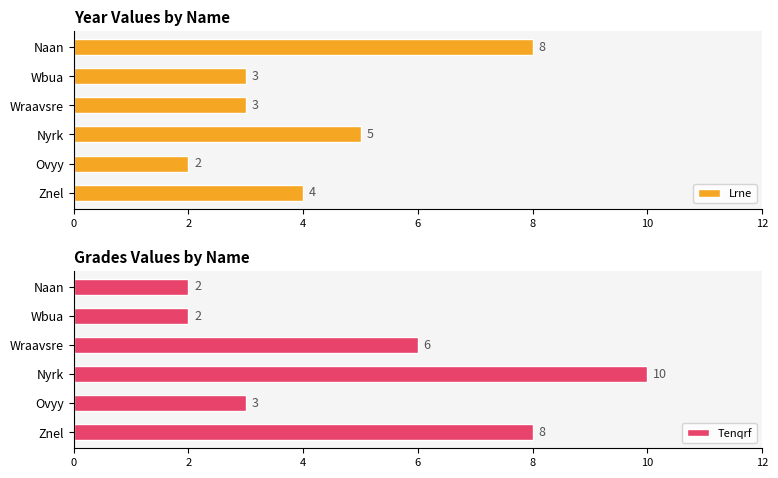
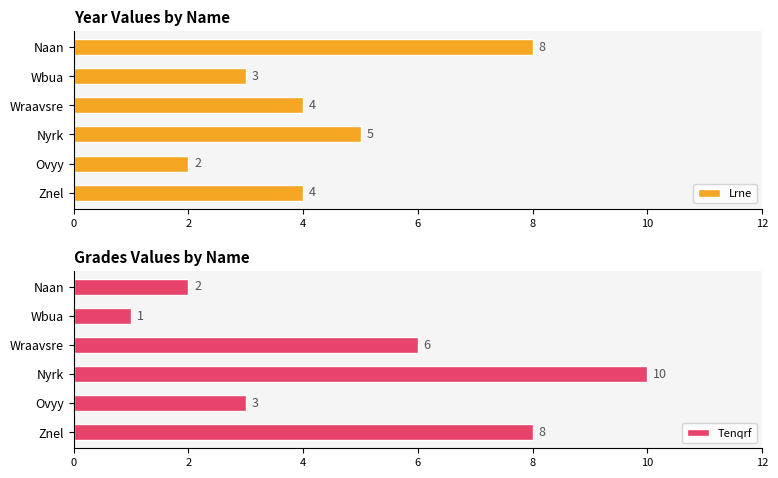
  {
    "Year Values by Name": {
      "Naan": 8,
      "Wbua": 3,
-     "Wraavsre": 3,
+     "Wraavsre": 4,
      "Nyrk": 5,
      "Ovyy": 2,
      "Znel": 4
    },
    "Grades Values by Name": {
      "Naan": 2,
-     "Wbua": 2,
+     "Wbua": 1,
      "Wraavsre": 6,
      "Nyrk": 10,
      "Ovyy": 3,
      "Znel": 8
    }
  }
